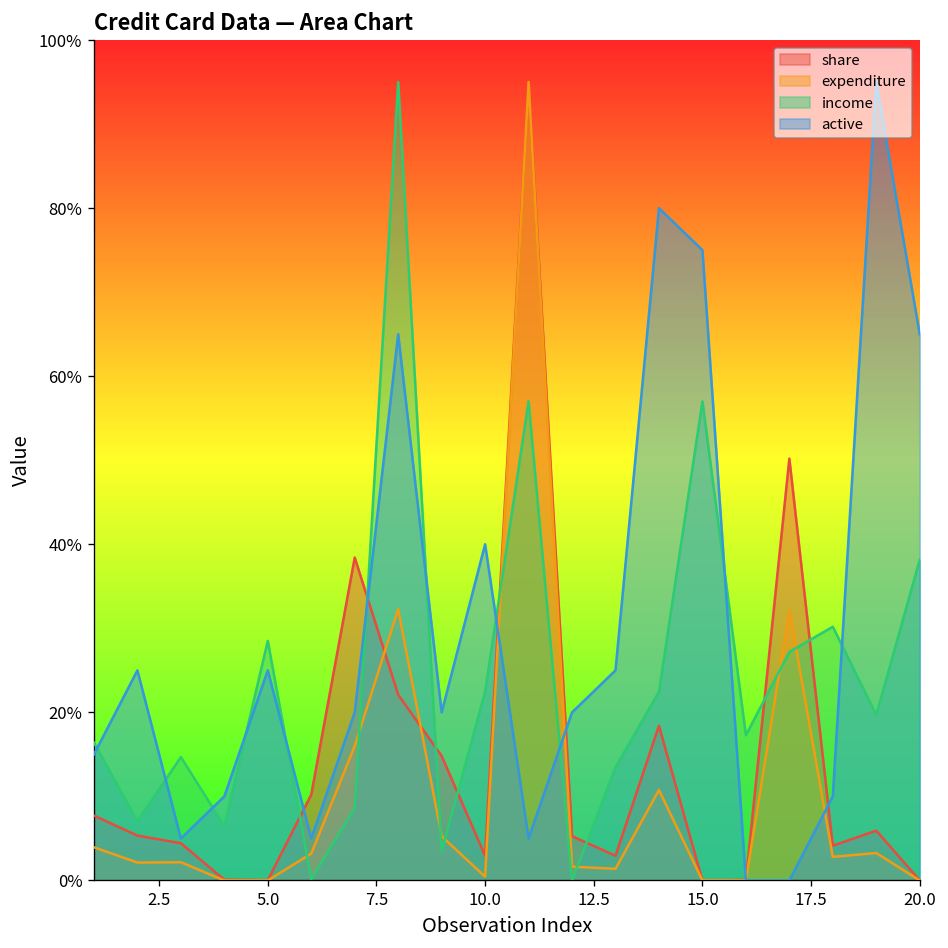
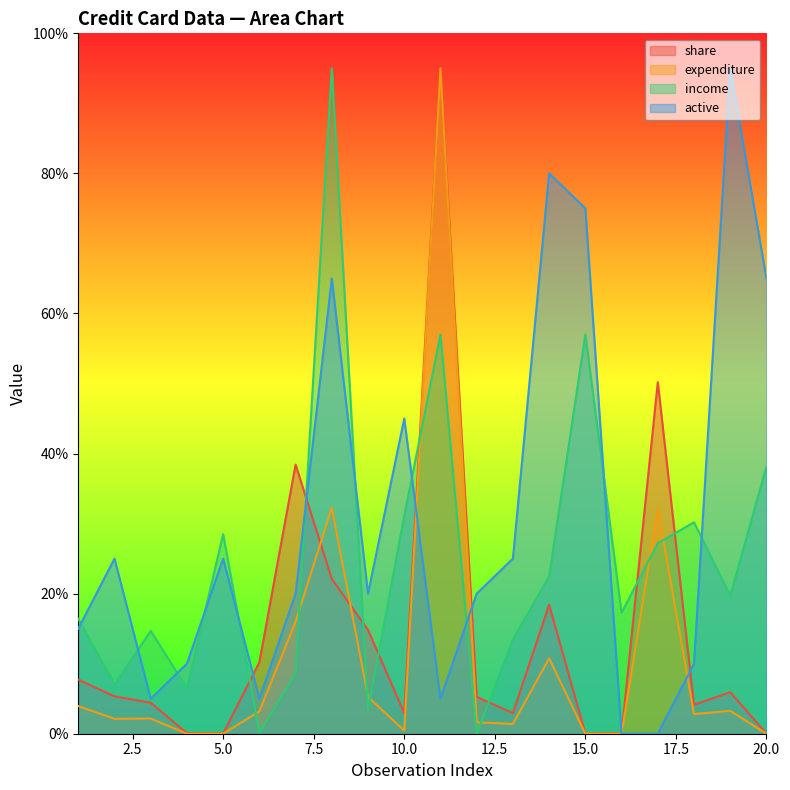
  {
    "share": {
      "10.0": "3%"
    },
    "expenditure": {
      "10.0": "0%"
    },
    "income": {
      "5.0": "29%",
-     "10.0": "22%",
+     "10.0": "31%",
      "15.0": "57%",
      "20.0": "38%"
    },
    "active": {
      "5.0": "25%",
-     "10.0": "40%",
+     "10.0": "45%",
      "15.0": "75%",
      "20.0": "65%"
    }
  }
